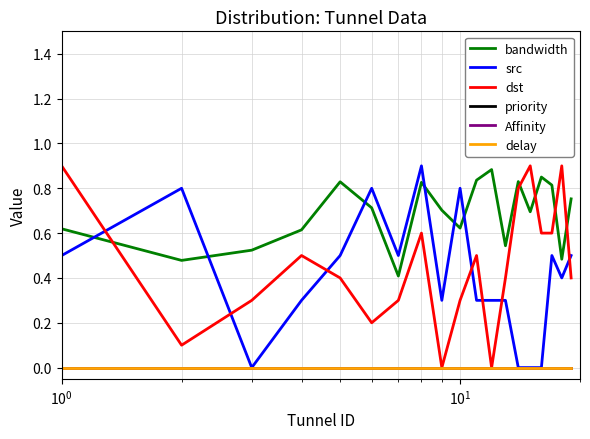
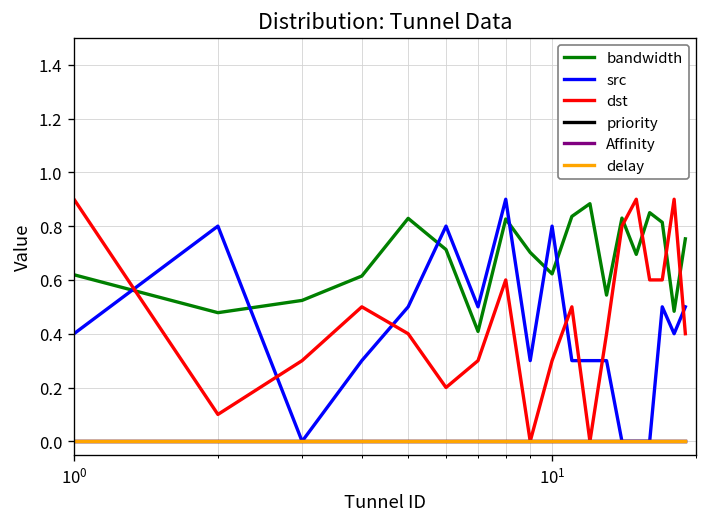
  {
    "bandwidth": {
      "10^0": 0.62,
      "10^1": 0.62
    },
    "src": {
-     "10^0": 0.50,
+     "10^0": 0.40,
      "10^1": 0.80
    },
    "dst": {
      "10^0": 0.90,
      "10^1": 0.30
    },
    "delay": {
      "10^0": 0.00,
      "10^1": 0.00
    }
  }
